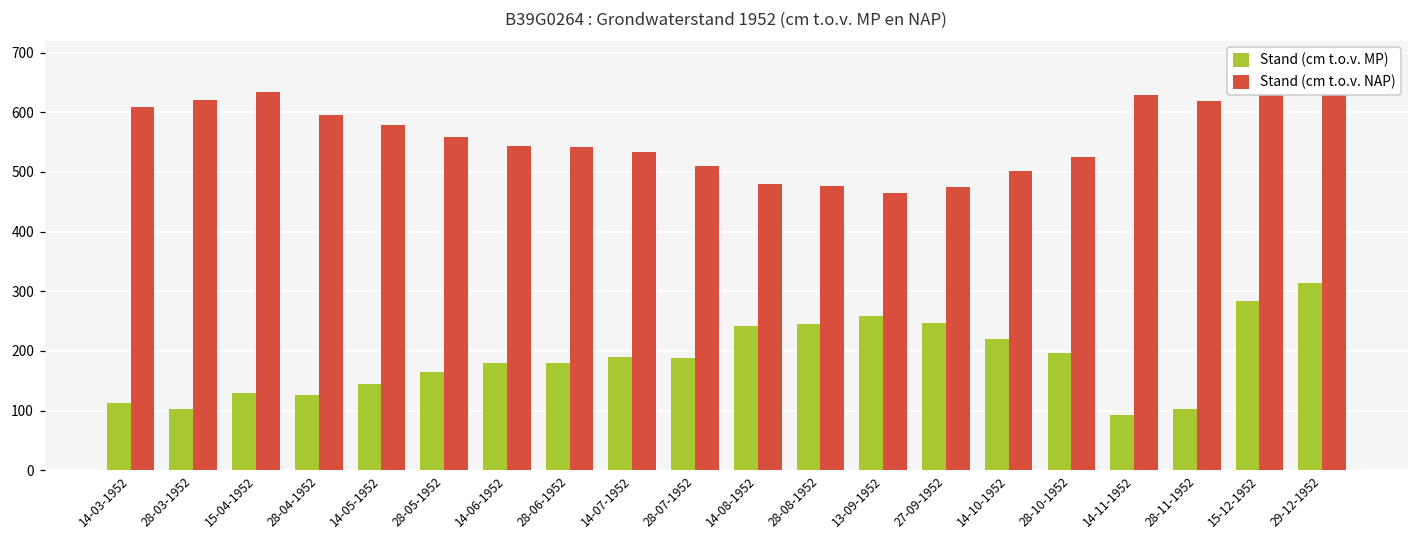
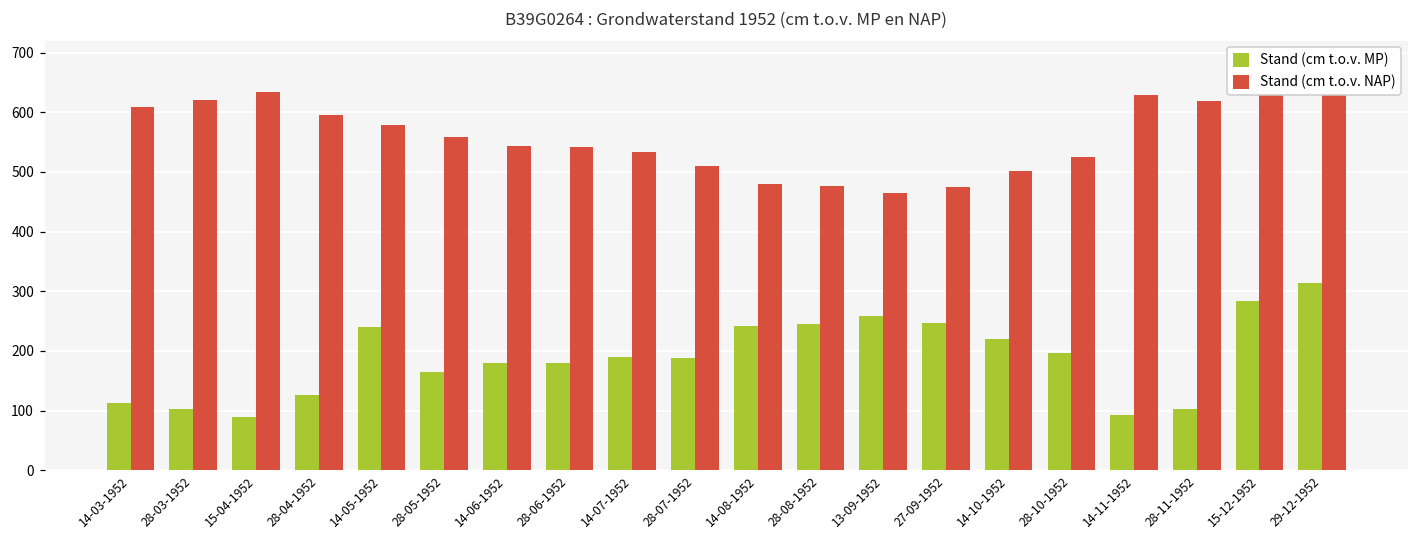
  {
    "Stand (cm t.o.v. MP)": {
      "14-03-1952": 110,
      "28-03-1952": 100,
-     "15-04-1952": 130,
+     "15-04-1952": 90,
      "28-04-1952": 130,
-     "14-05-1952": 140,
+     "14-05-1952": 240,
      "28-05-1952": 160,
      "14-06-1952": 180,
      "28-06-1952": 180,
      "14-07-1952": 190,
      "28-07-1952": 190,
      "14-08-1952": 240,
      "28-08-1952": 250,
      "13-09-1952": 260,
      "27-09-1952": 250,
      "14-10-1952": 220,
      "28-10-1952": 200,
      "14-11-1952": 90,
      "28-11-1952": 100,
      "15-12-1952": 280,
      "29-12-1952": 310
    },
    "Stand (cm t.o.v. NAP)": {
      "14-03-1952": 610,
      "28-03-1952": 620,
      "15-04-1952": 630,
      "28-04-1952": 600,
      "14-05-1952": 580,
      "28-05-1952": 560,
      "14-06-1952": 540,
      "28-06-1952": 540,
      "14-07-1952": 530,
      "28-07-1952": 510,
      "14-08-1952": 480,
      "28-08-1952": 480,
      "13-09-1952": 460,
      "27-09-1952": 480,
      "14-10-1952": 500,
      "28-10-1952": 530,
      "14-11-1952": 630,
      "28-11-1952": 620
    }
  }
